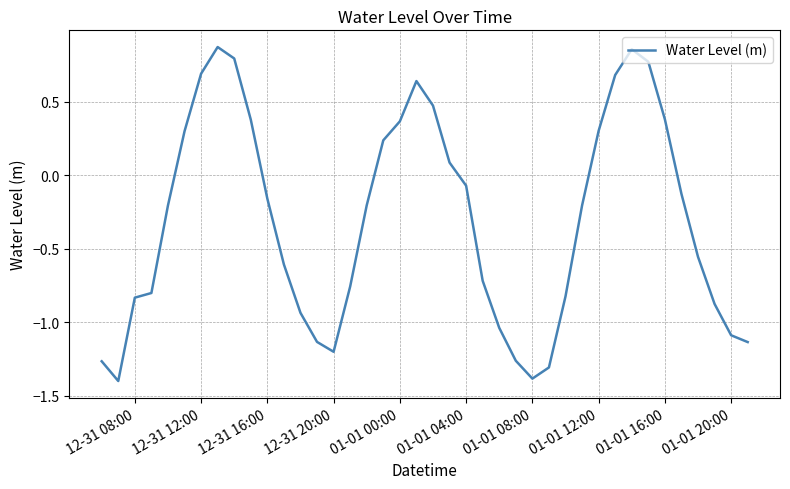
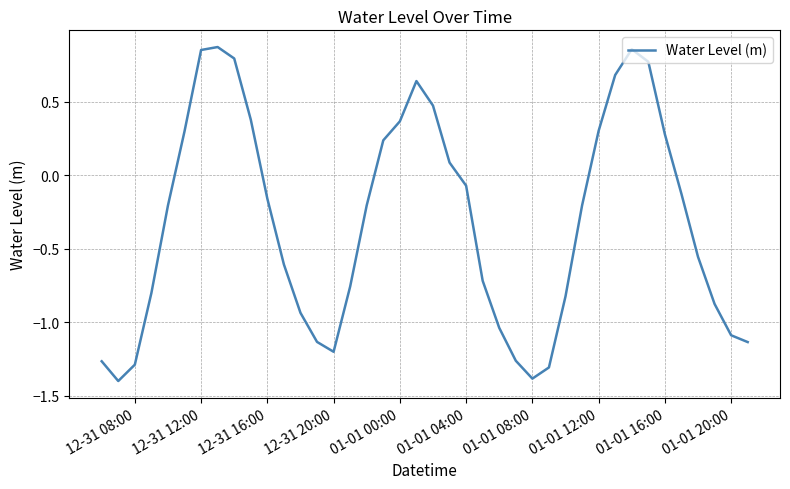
  {
-   "12-31 08:00": -0.83,
-   "12-31 12:00": 0.69,
+   "12-31 08:00": -1.29,
+   "12-31 12:00": 0.85,
    "12-31 16:00": -0.16,
    "12-31 20:00": -1.20,
    "01-01 00:00": 0.37,
    "01-01 04:00": -0.07,
    "01-01 08:00": -1.38,
    "01-01 12:00": 0.30,
-   "01-01 16:00": 0.38,
+   "01-01 16:00": 0.28,
    "01-01 20:00": -1.09
  }
